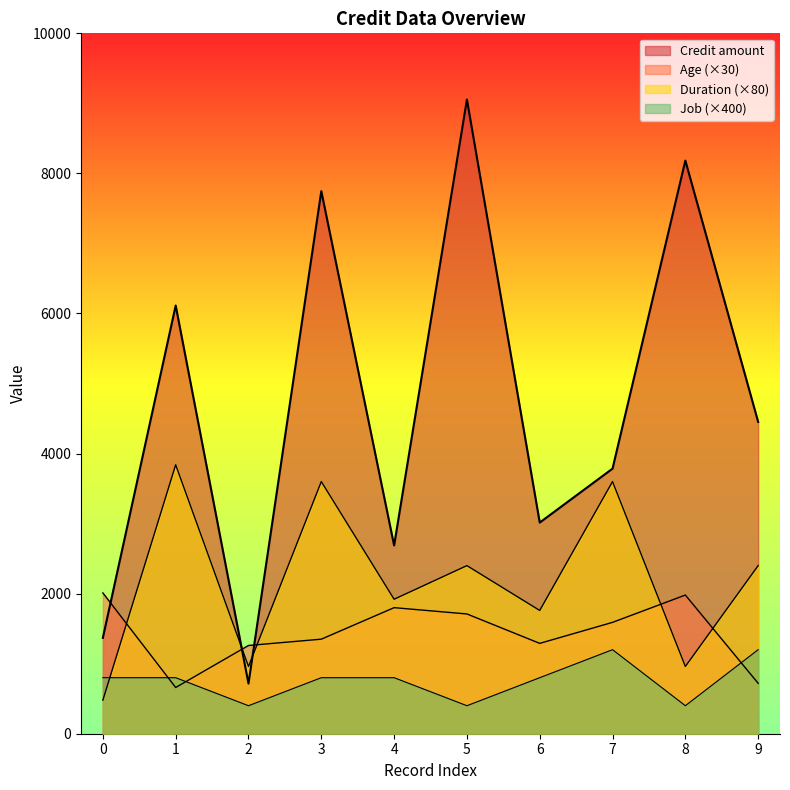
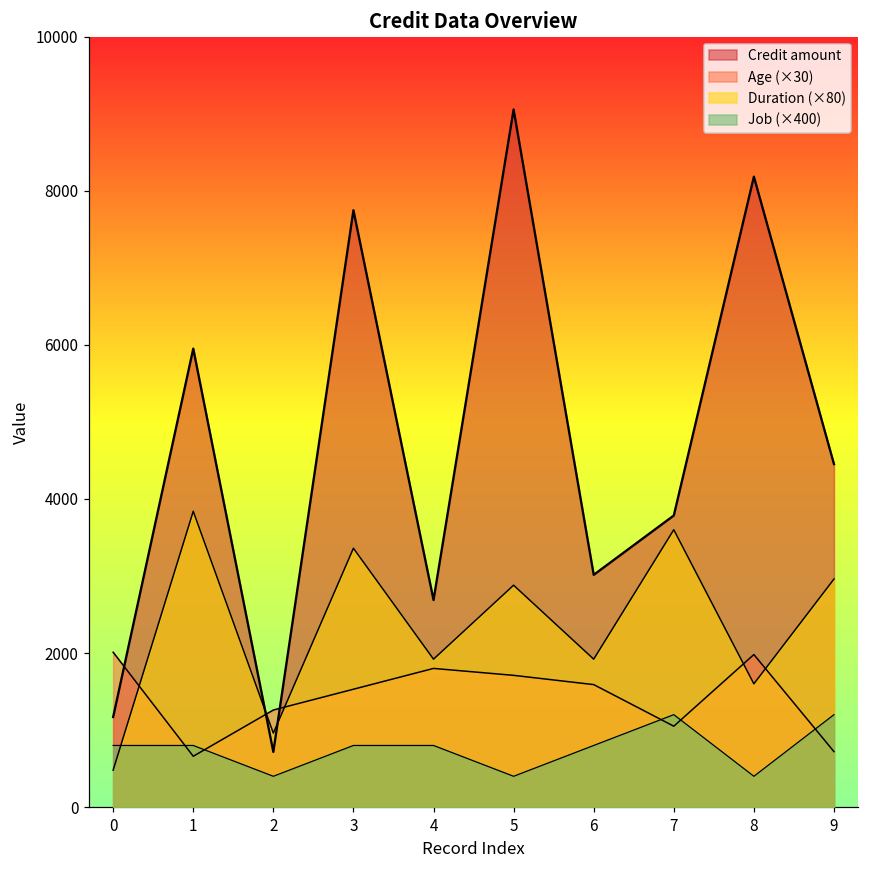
  {
    "Credit amount": {
-     "0": 1400,
-     "1": 6100,
+     "0": 1200,
+     "1": 6000,
      "2": 700,
      "3": 7700,
      "4": 2700,
      "5": 9100,
      "6": 3000,
      "7": 3800,
      "8": 8200,
      "9": 4500
    },
    "Age (×30)": {
      "0": 2000,
      "1": 700,
      "2": 1300,
-     "3": 1400,
+     "3": 1500,
      "4": 1800,
      "5": 1700,
-     "6": 1300,
-     "7": 1600,
+     "6": 1600,
+     "7": 1100,
      "8": 2000,
      "9": 700
    },
    "Duration (×80)": {
      "0": 500,
      "1": 3800,
      "2": 1000,
-     "3": 3600,
+     "3": 3400,
      "4": 1900,
-     "5": 2400,
-     "6": 1800,
+     "5": 2900,
+     "6": 1900,
      "7": 3600,
-     "8": 1000,
-     "9": 2400
+     "8": 1600,
+     "9": 3000
    },
    "Job (×400)": {
      "0": 800,
      "1": 800,
      "2": 400,
      "3": 800,
      "4": 800,
      "5": 400,
      "6": 800,
      "7": 1200,
      "8": 400,
      "9": 1200
    }
  }
